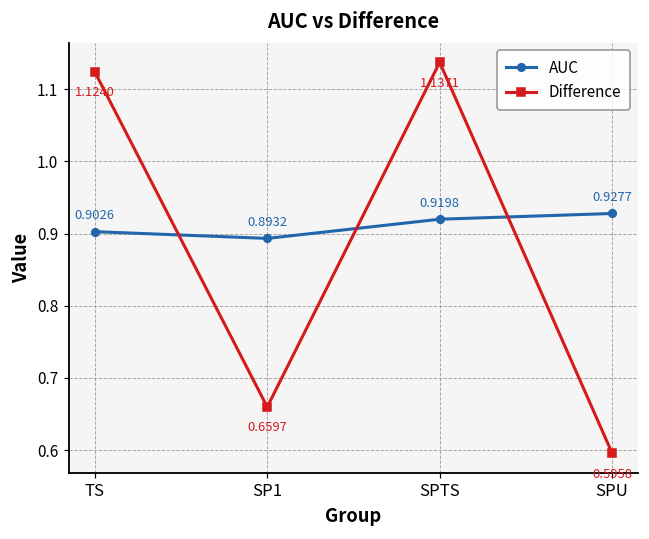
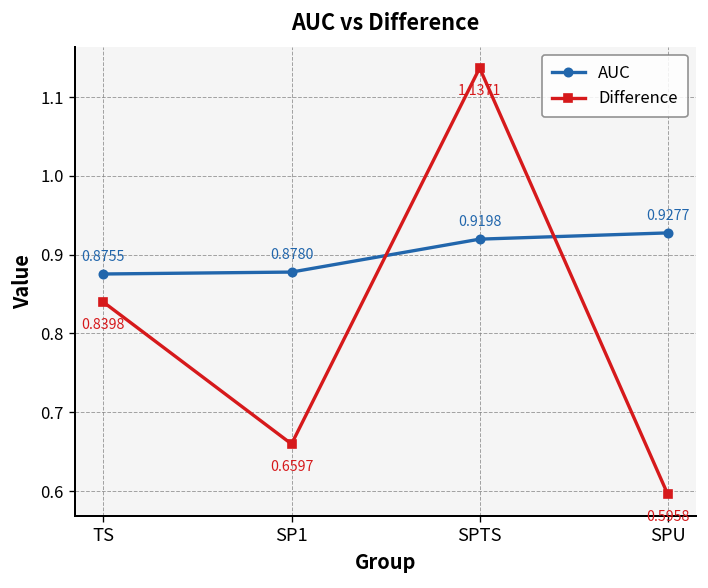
  {
    "AUC": {
-     "TS": 0.9026,
-     "SP1": 0.8932,
+     "TS": 0.8755,
+     "SP1": 0.8780,
      "SPTS": 0.9198,
      "SPU": 0.9277
    },
    "Difference": {
-     "TS": 1.1240,
+     "TS": 0.8398,
      "SP1": 0.6597,
      "SPTS": 1.1371,
      "SPU": 0.5958
    }
  }
